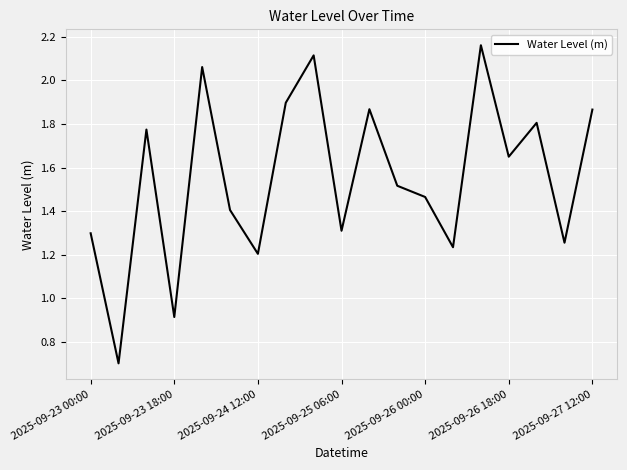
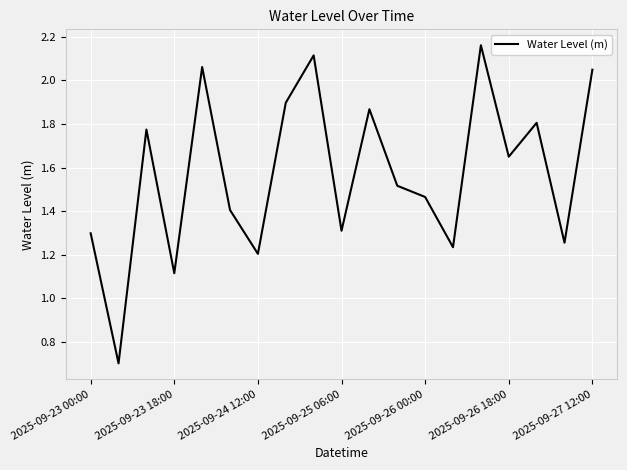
  {
    "2025-09-23 00:00": 1.30,
-   "2025-09-23 18:00": 0.91,
+   "2025-09-23 18:00": 1.12,
    "2025-09-24 12:00": 1.20,
    "2025-09-25 06:00": 1.31,
    "2025-09-26 00:00": 1.46,
    "2025-09-26 18:00": 1.65,
-   "2025-09-27 12:00": 1.87
+   "2025-09-27 12:00": 2.05
  }
